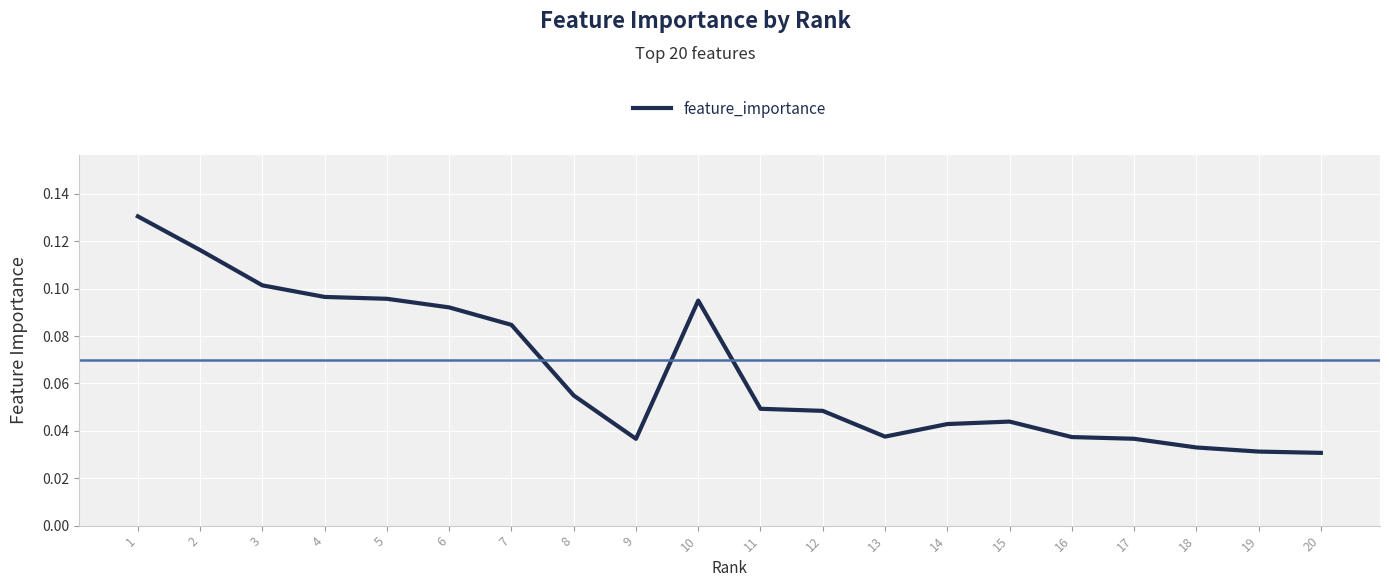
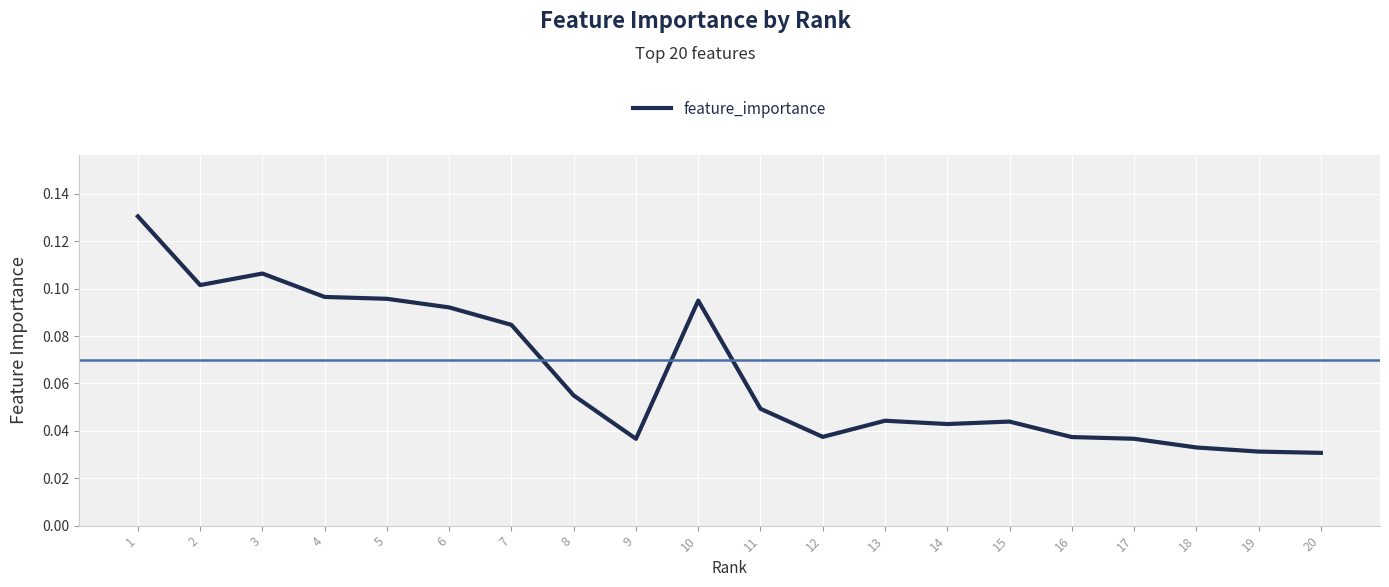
  {
    "1": 0.131,
-   "2": 0.116,
-   "3": 0.101,
+   "2": 0.102,
+   "3": 0.106,
    "4": 0.097,
    "5": 0.096,
    "6": 0.092,
    "7": 0.085,
    "8": 0.055,
    "9": 0.037,
    "10": 0.095,
    "11": 0.049,
-   "12": 0.048,
-   "13": 0.038,
+   "12": 0.037,
+   "13": 0.044,
    "14": 0.043,
    "15": 0.044,
    "16": 0.037,
    "17": 0.037,
    "18": 0.033,
    "19": 0.031,
    "20": 0.031
  }
